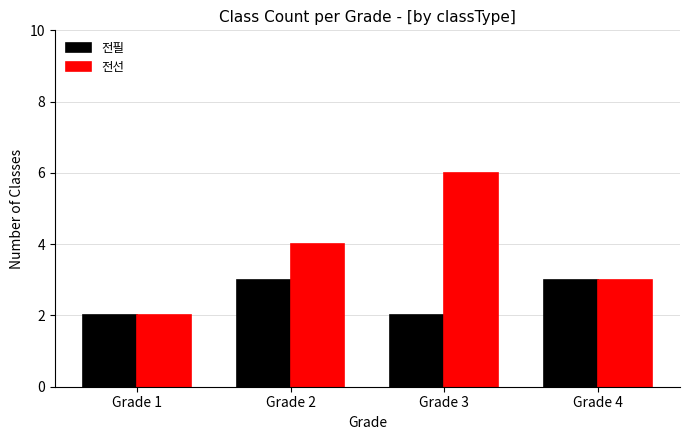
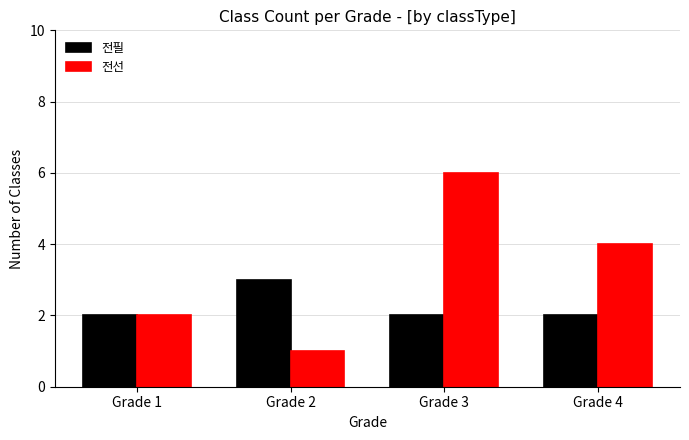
  {
    "전필": {
      "Grade 1": 2,
      "Grade 2": 3,
      "Grade 3": 2,
-     "Grade 4": 3
+     "Grade 4": 2
    },
    "전선": {
      "Grade 1": 2,
-     "Grade 2": 4,
+     "Grade 2": 1,
      "Grade 3": 6,
-     "Grade 4": 3
+     "Grade 4": 4
    }
  }
